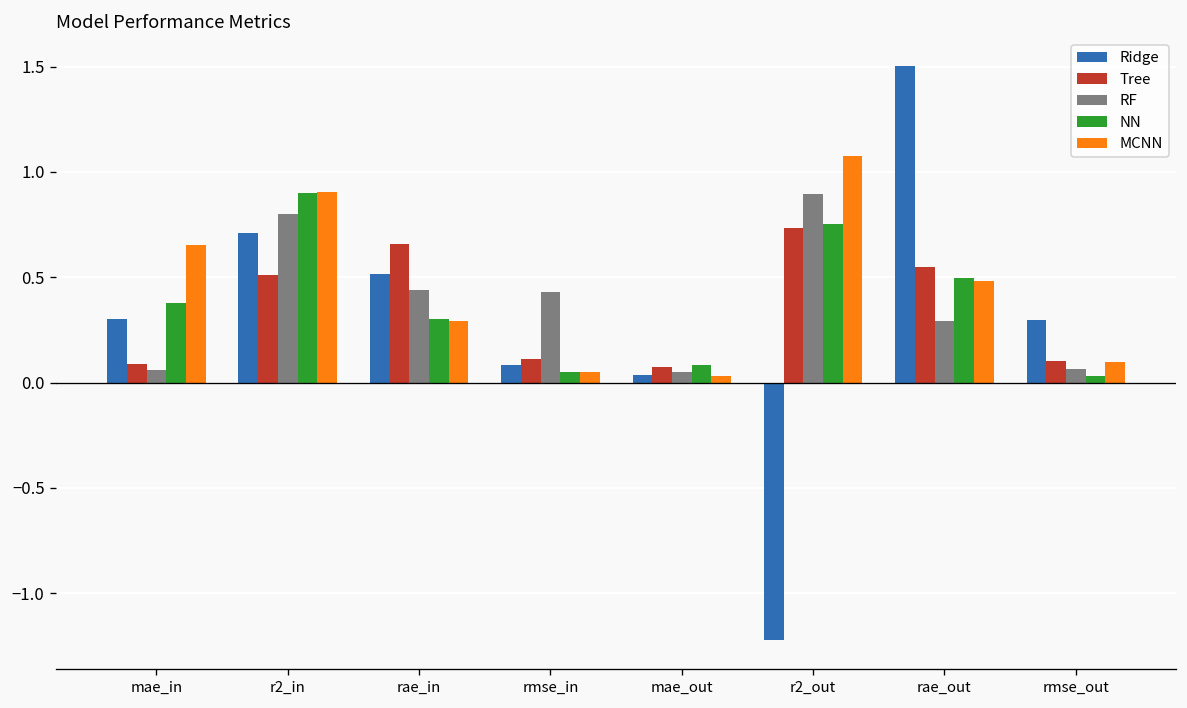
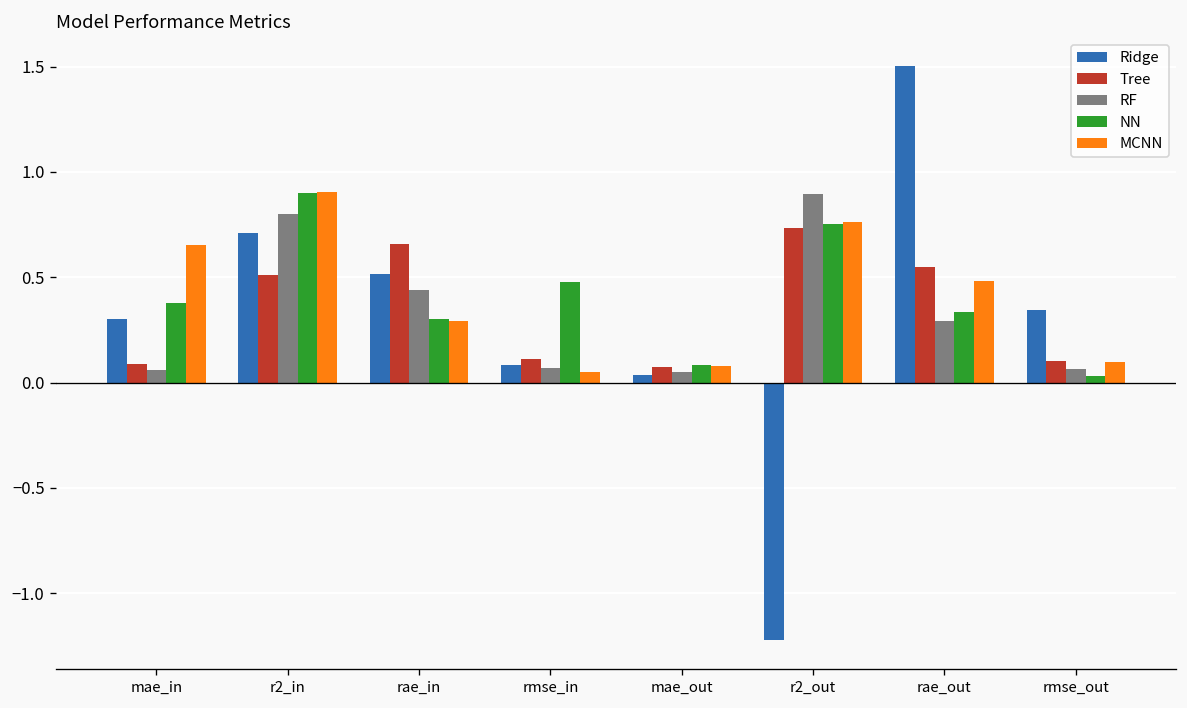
  {
    "Ridge": {
      "mae_in": 0.30,
      "r2_in": 0.71,
      "rae_in": 0.51,
      "rmse_in": 0.09,
      "mae_out": 0.04,
      "r2_out": -1.22,
      "rae_out": 1.50,
-     "rmse_out": 0.30
+     "rmse_out": 0.34
    },
    "Tree": {
      "mae_in": 0.09,
      "r2_in": 0.51,
      "rae_in": 0.66,
      "rmse_in": 0.11,
      "mae_out": 0.07,
      "r2_out": 0.73,
      "rae_out": 0.55,
      "rmse_out": 0.10
    },
    "RF": {
      "mae_in": 0.06,
      "r2_in": 0.80,
      "rae_in": 0.44,
-     "rmse_in": 0.43,
+     "rmse_in": 0.07,
      "mae_out": 0.05,
      "r2_out": 0.89,
      "rae_out": 0.29,
      "rmse_out": 0.07
    },
    "NN": {
      "mae_in": 0.38,
      "r2_in": 0.90,
      "rae_in": 0.30,
-     "rmse_in": 0.05,
+     "rmse_in": 0.48,
      "mae_out": 0.08,
      "r2_out": 0.75,
-     "rae_out": 0.50,
+     "rae_out": 0.34,
      "rmse_out": 0.03
    },
    "MCNN": {
      "mae_in": 0.65,
      "r2_in": 0.90,
      "rae_in": 0.29,
      "rmse_in": 0.05,
-     "mae_out": 0.03,
-     "r2_out": 1.07,
+     "mae_out": 0.08,
+     "r2_out": 0.76,
      "rae_out": 0.48,
      "rmse_out": 0.10
    }
  }
